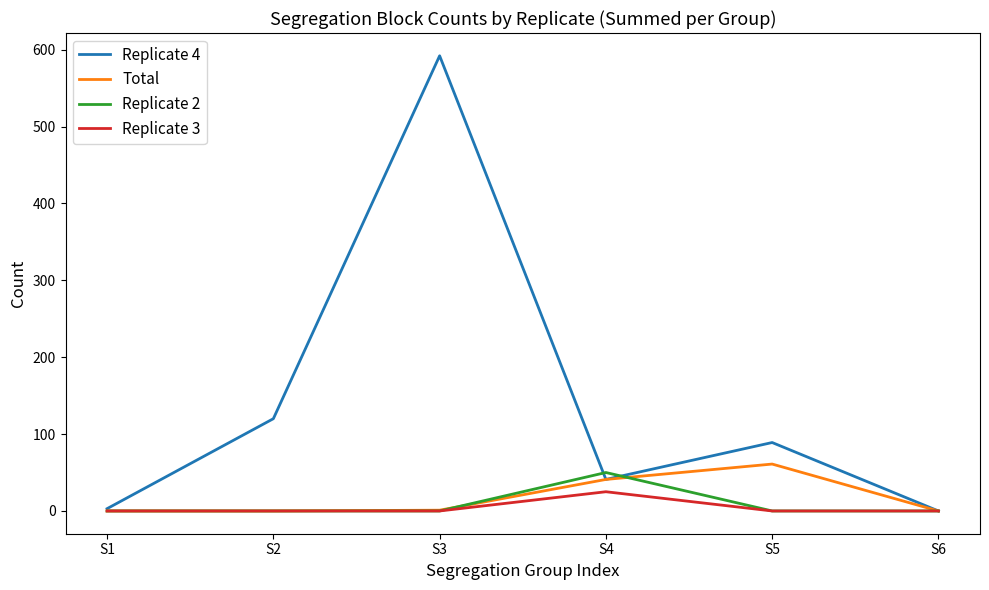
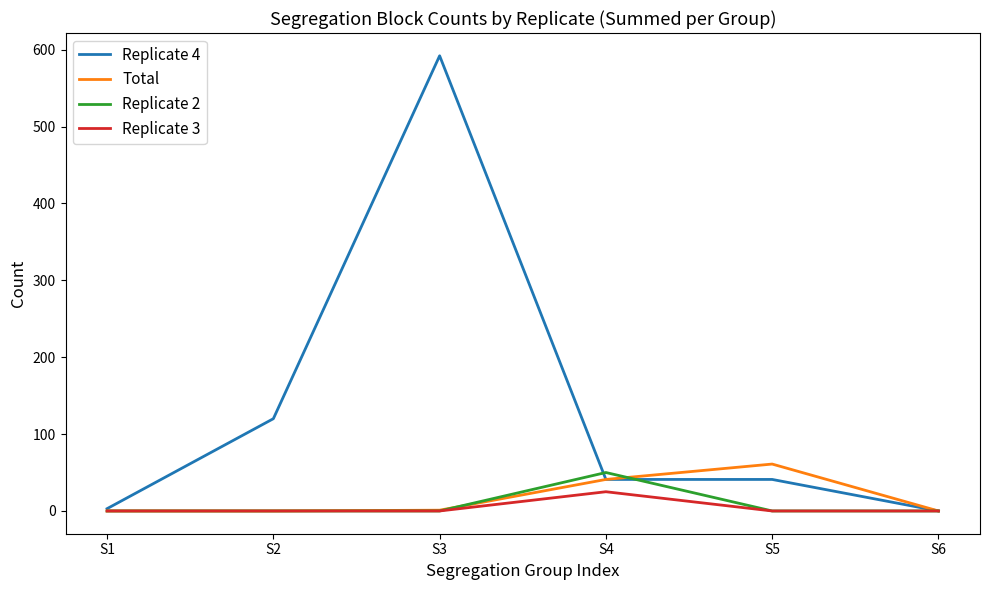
  {
    "Replicate 4": {
      "S2": 120,
      "S3": 590,
-     "S5": 90
+     "S5": 40
    },
    "Total": {
      "S5": 60
    },
    "Replicate 2": {
      "S4": 50
    },
    "Replicate 3": {
      "S4": 30
    }
  }
